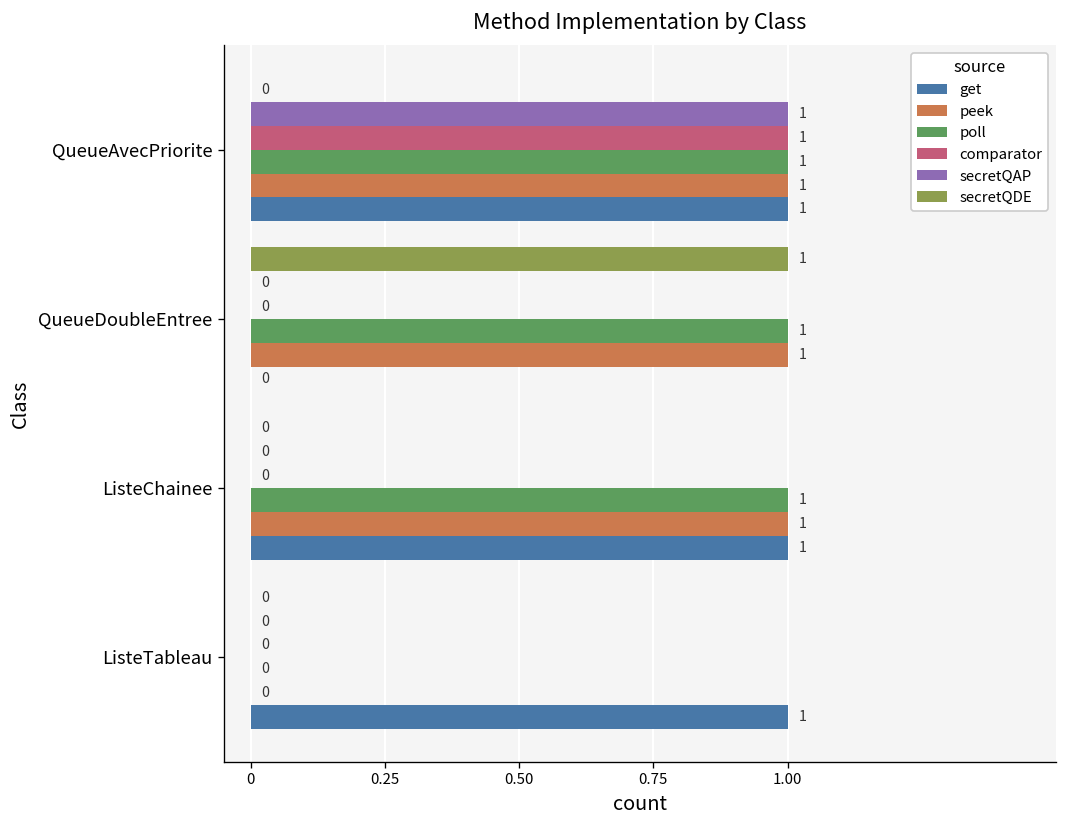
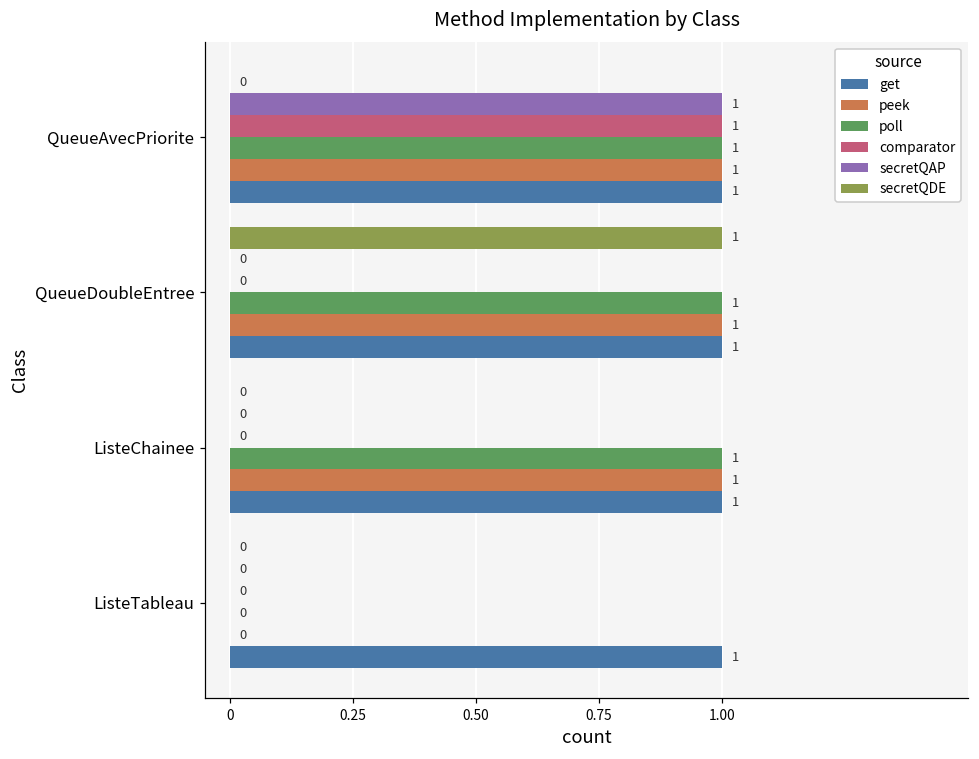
  {
    "get": {
      "QueueAvecPriorite": 1,
-     "QueueDoubleEntree": 0,
+     "QueueDoubleEntree": 1,
      "ListeChainee": 1,
      "ListeTableau": 1
    },
    "secretQAP": {
      "QueueAvecPriorite": 1,
      "QueueDoubleEntree": 0,
      "ListeChainee": 0,
      "ListeTableau": 0
    }
  }
